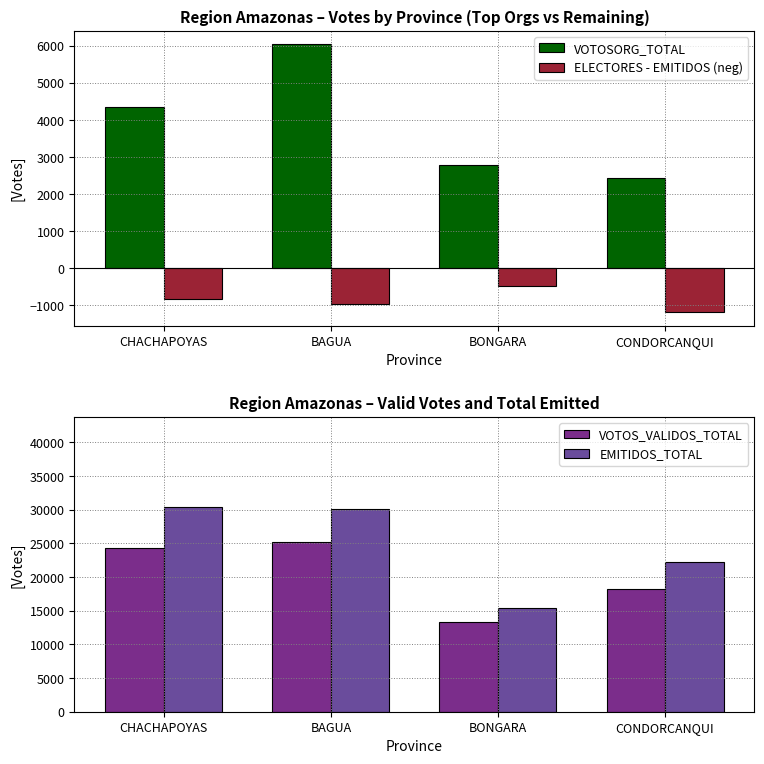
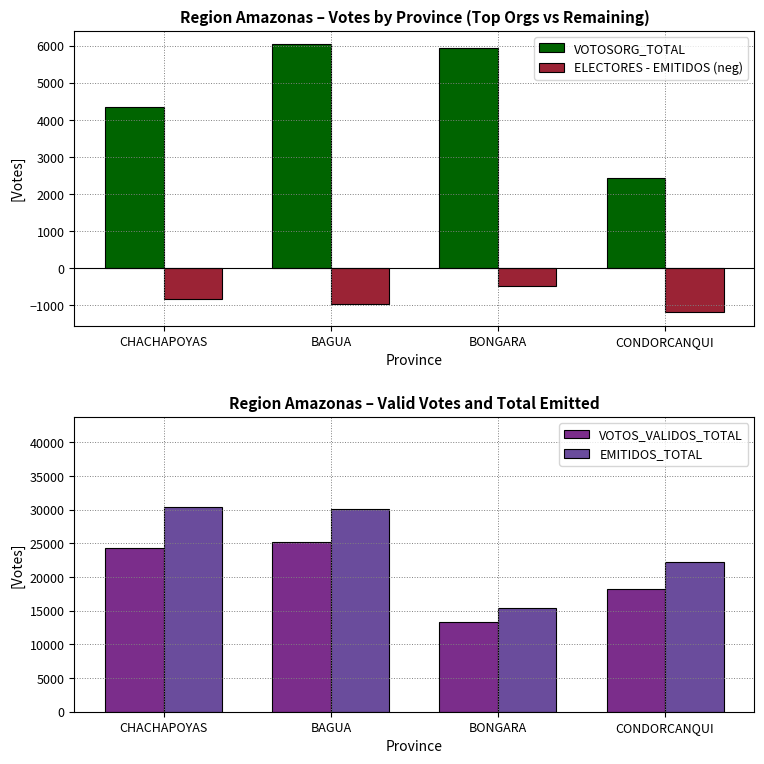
  {
    "Region Amazonas – Votes by Province (Top Orgs vs Remaining)": {
      "VOTOSORG_TOTAL": {
        "CHACHAPOYAS": 4300,
        "BAGUA": 6000,
-       "BONGARA": 2800,
+       "BONGARA": 5900,
        "CONDORCANQUI": 2400
      },
      "ELECTORES - EMITIDOS (neg)": {
        "CHACHAPOYAS": -800,
        "BAGUA": -1000,
        "BONGARA": -500,
        "CONDORCANQUI": -1200
      }
    }
  }
